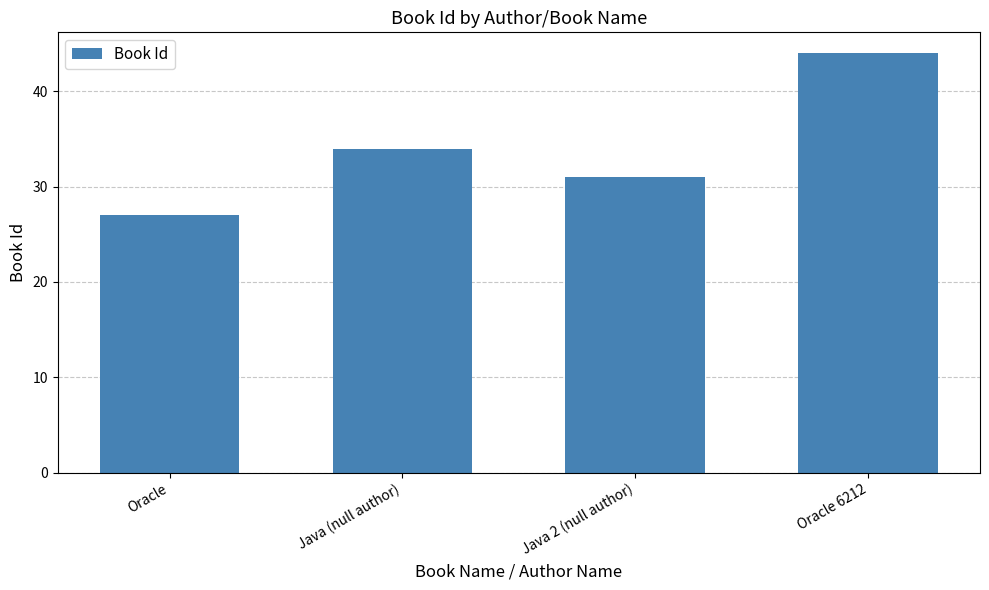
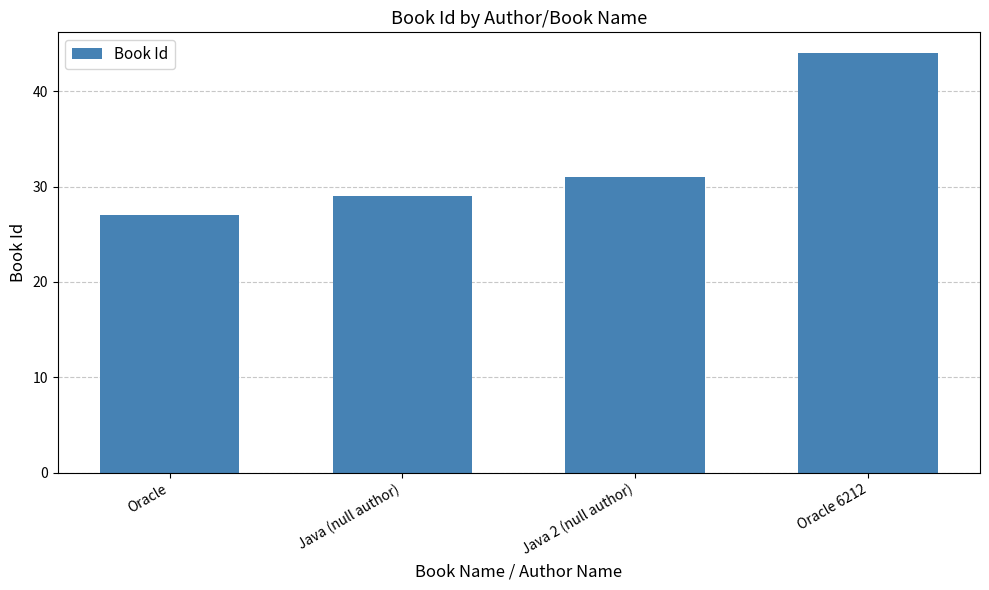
  {
    "Oracle": 27,
-   "Java (null author)": 34,
+   "Java (null author)": 29,
    "Java 2 (null author)": 31,
    "Oracle 6212": 44
  }
